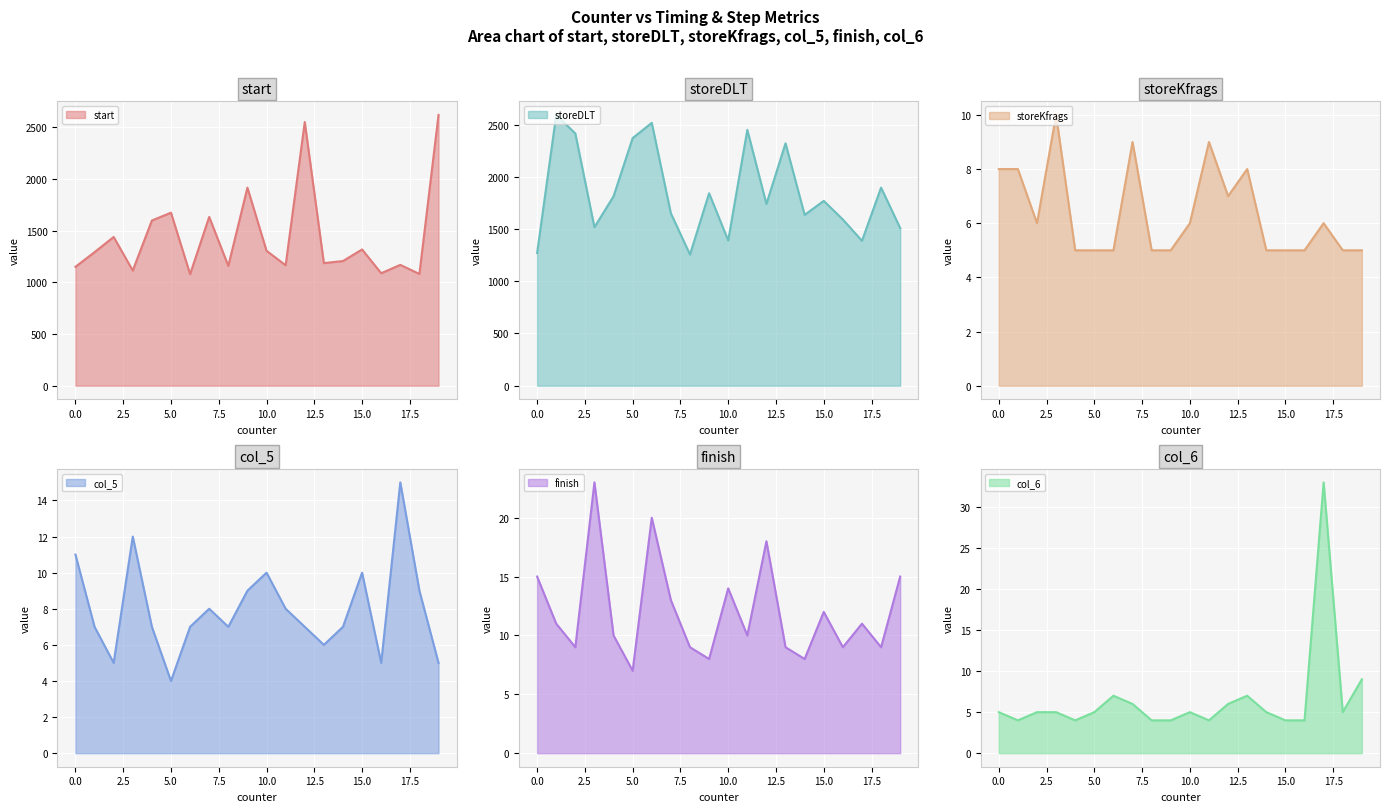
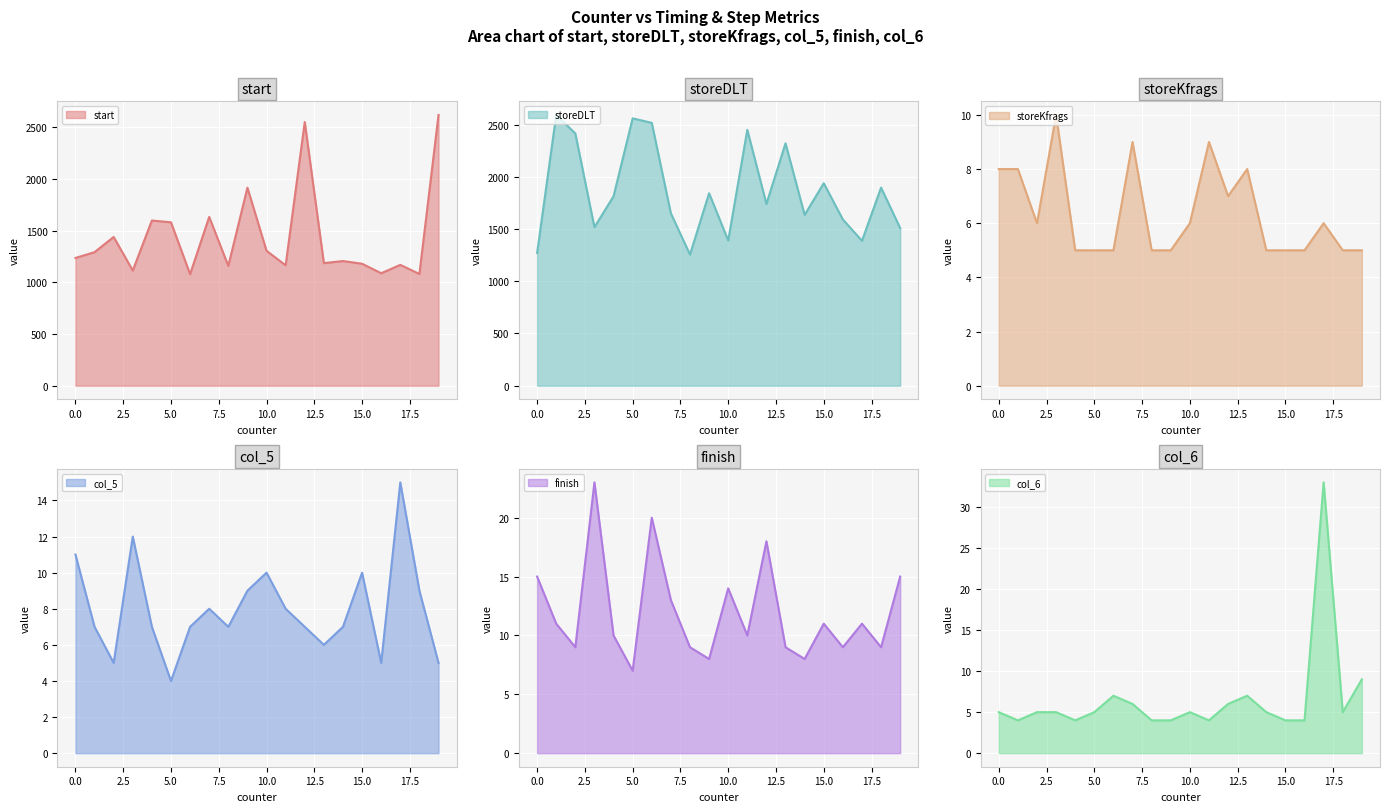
  {
    "start": {
-     "0.0": 1150,
-     "5.0": 1670,
+     "0.0": 1240,
+     "5.0": 1580,
      "10.0": 1310,
-     "15.0": 1320
+     "15.0": 1180
    },
    "storeDLT": {
      "0.0": 1270,
-     "5.0": 2370,
+     "5.0": 2560,
      "10.0": 1390,
-     "15.0": 1770
+     "15.0": 1940
    },
    "storeKfrags": {
      "0.0": 8.0,
      "5.0": 5.0,
      "10.0": 6.0,
      "15.0": 5.0
    },
    "col_5": {
      "0.0": 11.0,
      "5.0": 4.0,
      "10.0": 10.0,
      "15.0": 10.0
    },
    "finish": {
      "0.0": 15,
      "5.0": 7,
      "10.0": 14,
-     "15.0": 12
+     "15.0": 11
    },
    "col_6": {
      "0.0": 5,
      "5.0": 5,
      "10.0": 5,
      "15.0": 4
    }
  }
